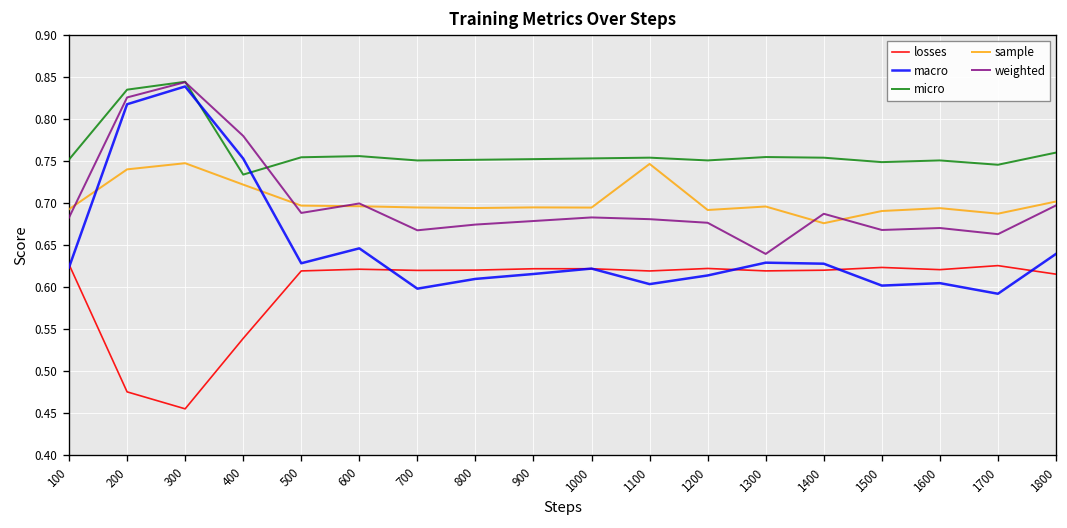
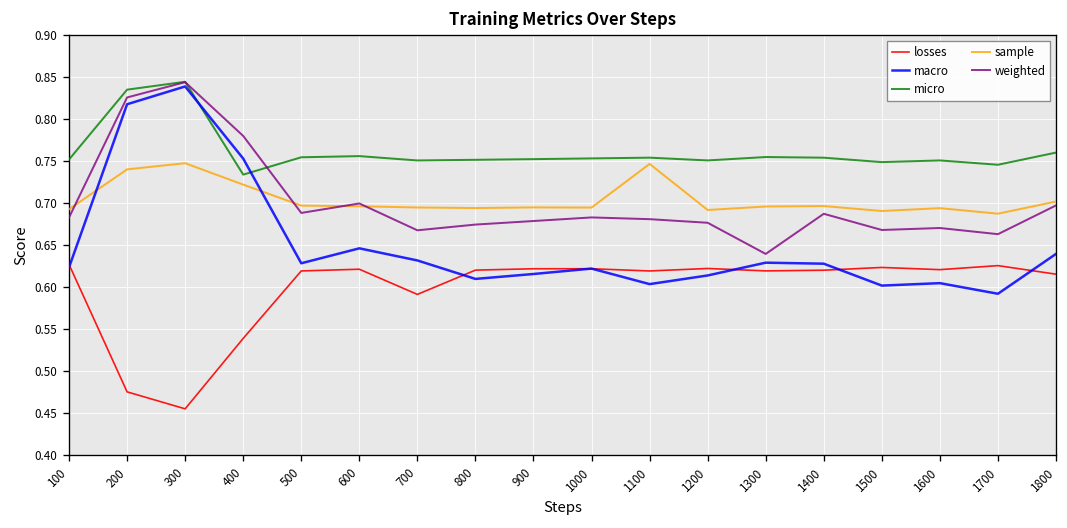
  {
    "losses": {
      "200": 0.48,
      "300": 0.45,
      "400": 0.54,
      "500": 0.62,
      "600": 0.62,
-     "700": 0.62,
+     "700": 0.59,
      "800": 0.62,
      "900": 0.62,
      "1100": 0.62,
      "1200": 0.62,
      "1300": 0.62,
      "1400": 0.62,
      "1500": 0.62,
      "1600": 0.62,
      "1700": 0.63,
      "1800": 0.62
    },
    "macro": {
      "200": 0.82,
      "300": 0.84,
      "400": 0.75,
      "500": 0.63,
      "600": 0.65,
-     "700": 0.60,
+     "700": 0.63,
      "800": 0.61,
      "900": 0.62,
      "1100": 0.60,
      "1200": 0.61,
      "1300": 0.63,
      "1400": 0.63,
      "1500": 0.60,
      "1600": 0.60,
      "1700": 0.59,
      "1800": 0.64
    },
    "micro": {
      "100": 0.75,
      "200": 0.84,
      "400": 0.73,
      "500": 0.75,
      "600": 0.76,
      "700": 0.75,
      "800": 0.75,
      "900": 0.75,
      "1000": 0.75,
      "1100": 0.75,
      "1200": 0.75,
      "1300": 0.75,
      "1400": 0.75,
      "1500": 0.75,
      "1600": 0.75,
      "1700": 0.75,
      "1800": 0.76
    },
    "sample": {
      "100": 0.69,
      "200": 0.74,
      "300": 0.75,
      "400": 0.72,
      "500": 0.70,
      "700": 0.69,
      "800": 0.69,
      "900": 0.69,
      "1000": 0.69,
      "1100": 0.75,
      "1200": 0.69,
      "1300": 0.70,
-     "1400": 0.68,
+     "1400": 0.70,
      "1500": 0.69,
      "1600": 0.69,
      "1700": 0.69,
      "1800": 0.70
    },
    "weighted": {
      "100": 0.68,
      "200": 0.83,
      "400": 0.78,
      "500": 0.69,
      "700": 0.67,
      "800": 0.67,
      "900": 0.68,
      "1000": 0.68,
      "1100": 0.68,
      "1200": 0.68,
      "1300": 0.64,
      "1400": 0.69,
      "1500": 0.67,
      "1600": 0.67,
      "1700": 0.66,
      "1800": 0.70
    }
  }
